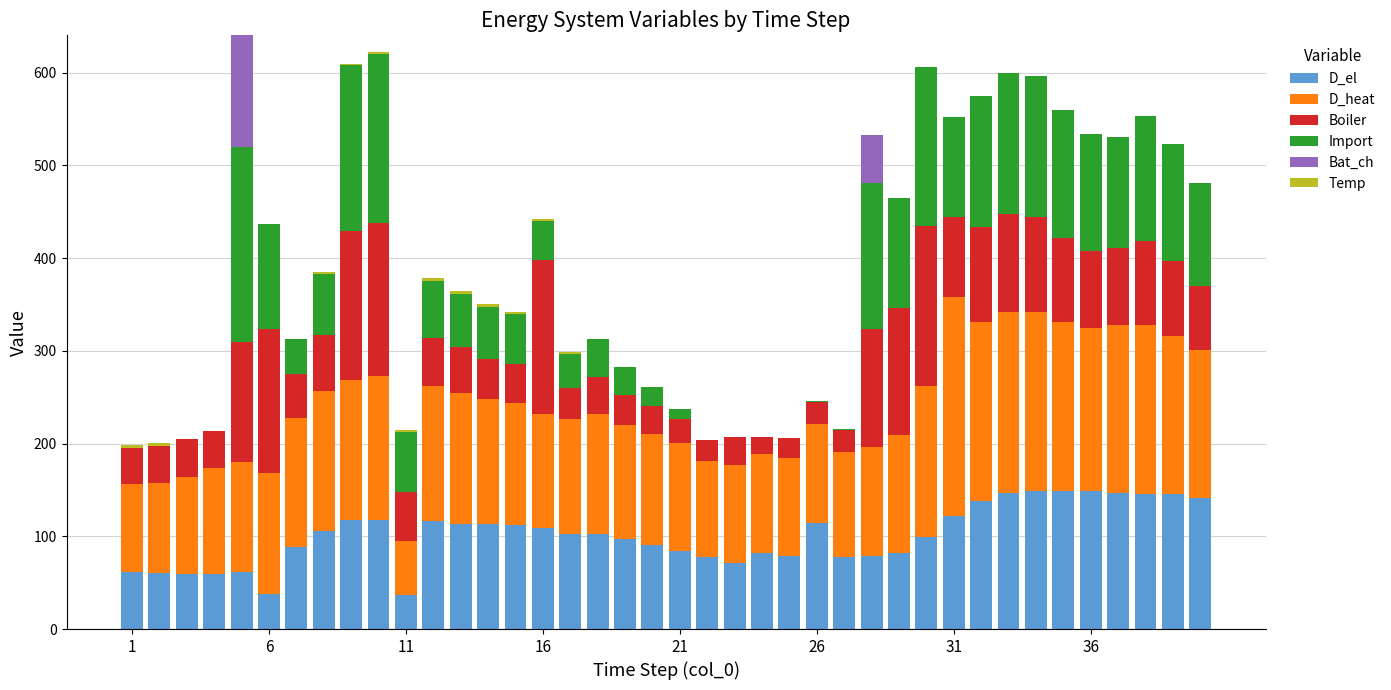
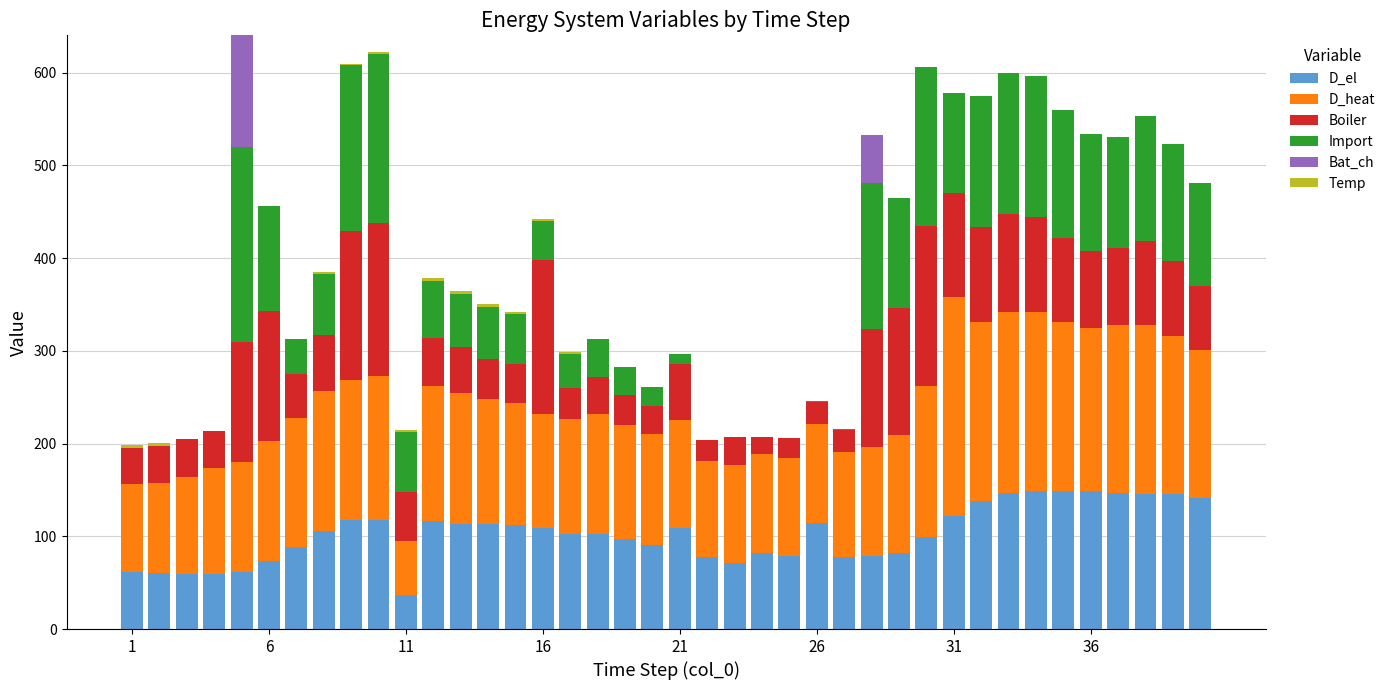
  {
    "D_el": {
      "1": 60,
-     "6": 40,
+     "6": 70,
      "11": 40,
      "16": 110,
-     "21": 80,
+     "21": 110,
      "26": 110,
      "31": 120,
      "36": 150
    },
    "D_heat": {
      "1": 100,
      "6": 130,
      "11": 60,
      "16": 120,
      "21": 120,
      "26": 110,
      "31": 240,
      "36": 180
    },
    "Boiler": {
      "1": 40,
-     "6": 160,
+     "6": 140,
      "11": 50,
      "16": 170,
-     "21": 30,
+     "21": 60,
      "26": 20,
-     "31": 90,
+     "31": 110,
      "36": 80
    },
    "Import": {
      "1": 0,
      "6": 110,
      "11": 60,
      "16": 40,
      "21": 10,
      "31": 110,
      "36": 130
    },
    "Bat_ch": {
      "1": 0,
      "6": 0,
      "11": 0,
      "16": 0,
      "21": 0,
      "26": 0,
      "31": 0,
      "36": 0
    },
    "Temp": {
      "1": 0,
      "6": 0,
      "11": 0,
      "26": 0,
      "31": 0,
      "36": 0
    }
  }
